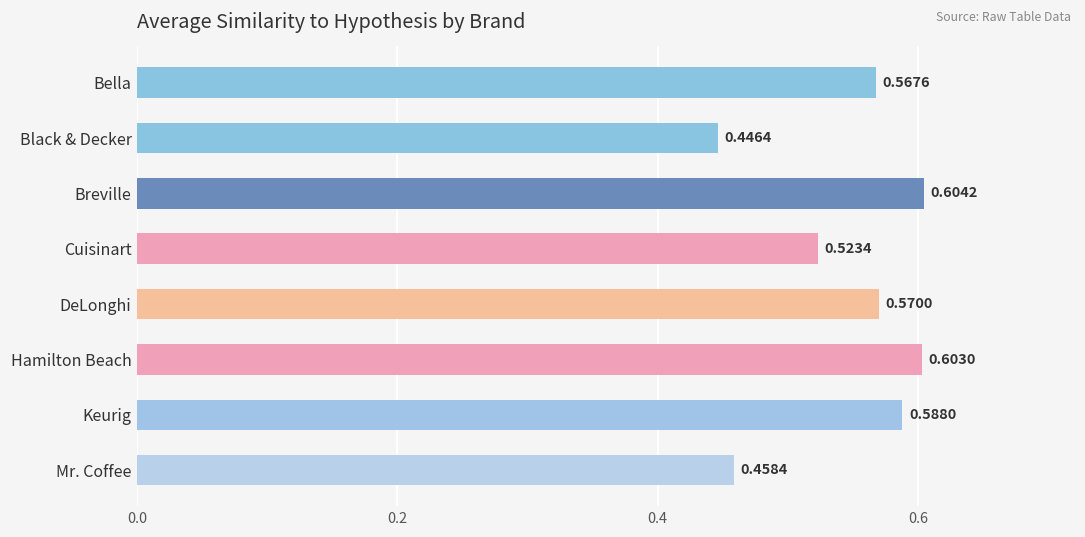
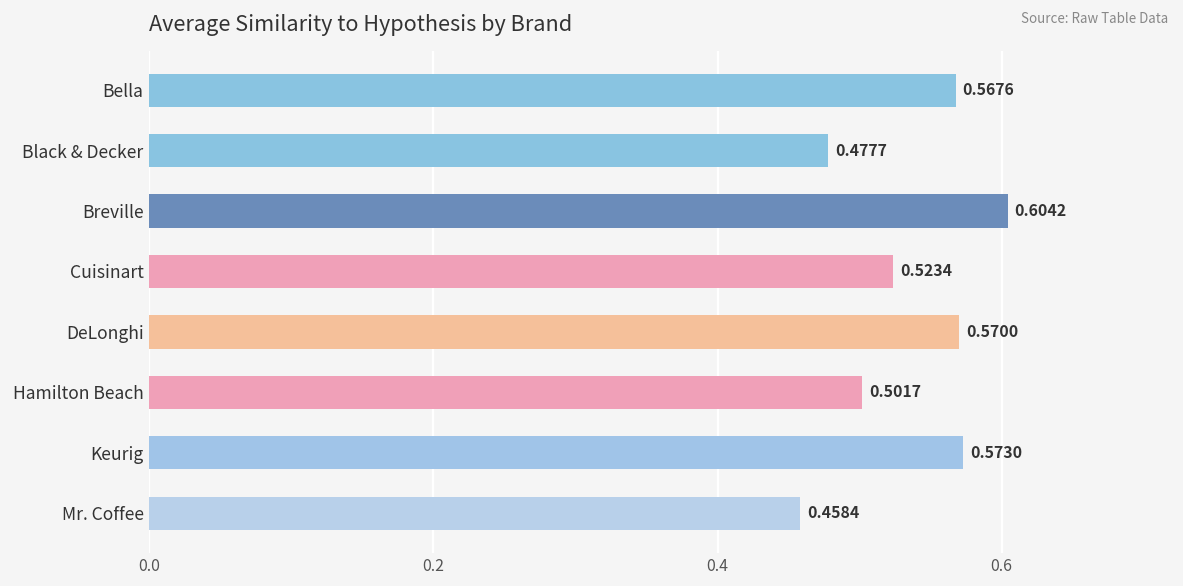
  {
    "Bella": 0.5676,
-   "Black & Decker": 0.4464,
+   "Black & Decker": 0.4777,
    "Breville": 0.6042,
    "Cuisinart": 0.5234,
    "DeLonghi": 0.5700,
-   "Hamilton Beach": 0.6030,
-   "Keurig": 0.5880,
+   "Hamilton Beach": 0.5017,
+   "Keurig": 0.5730,
    "Mr. Coffee": 0.4584
  }
